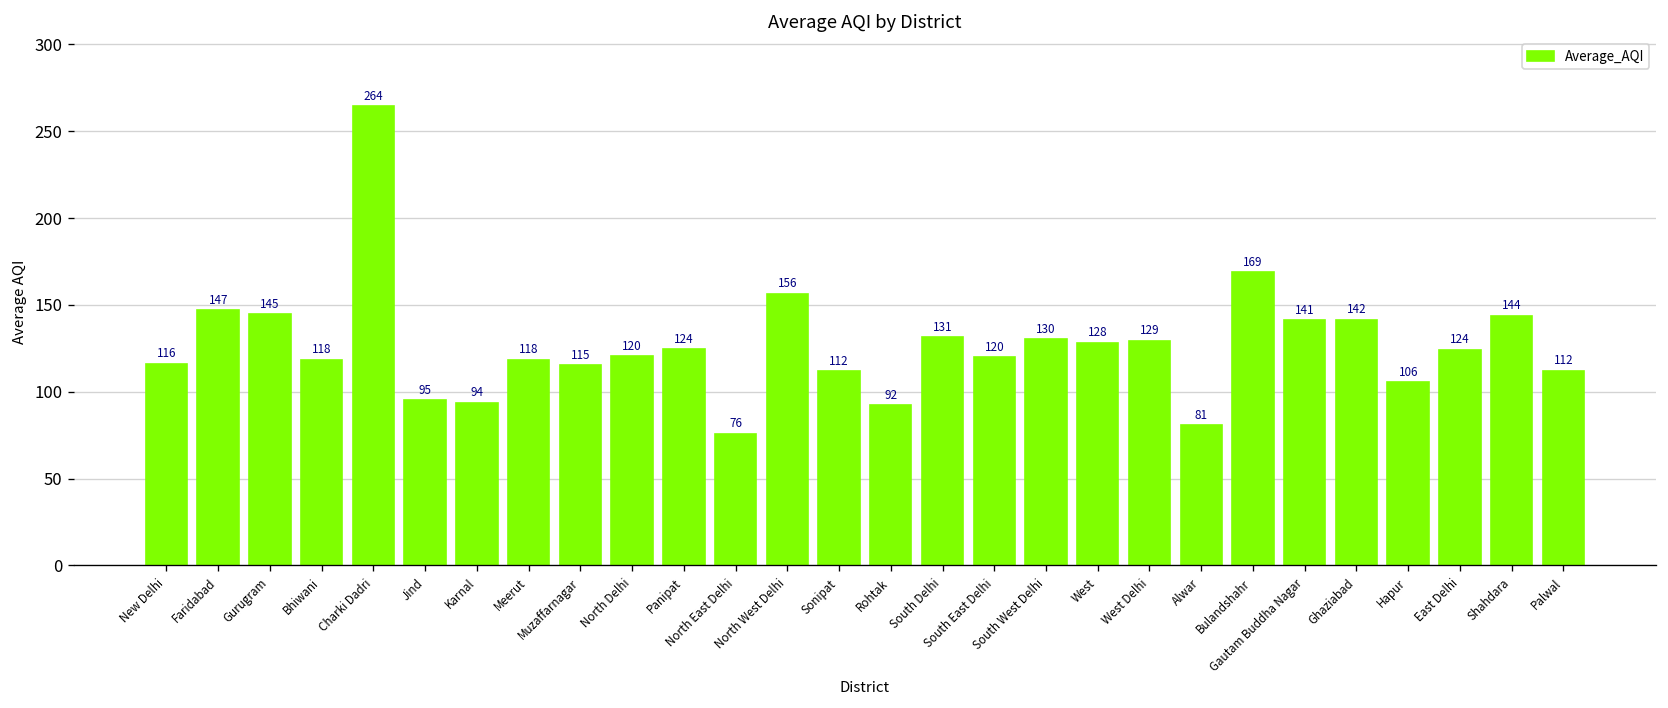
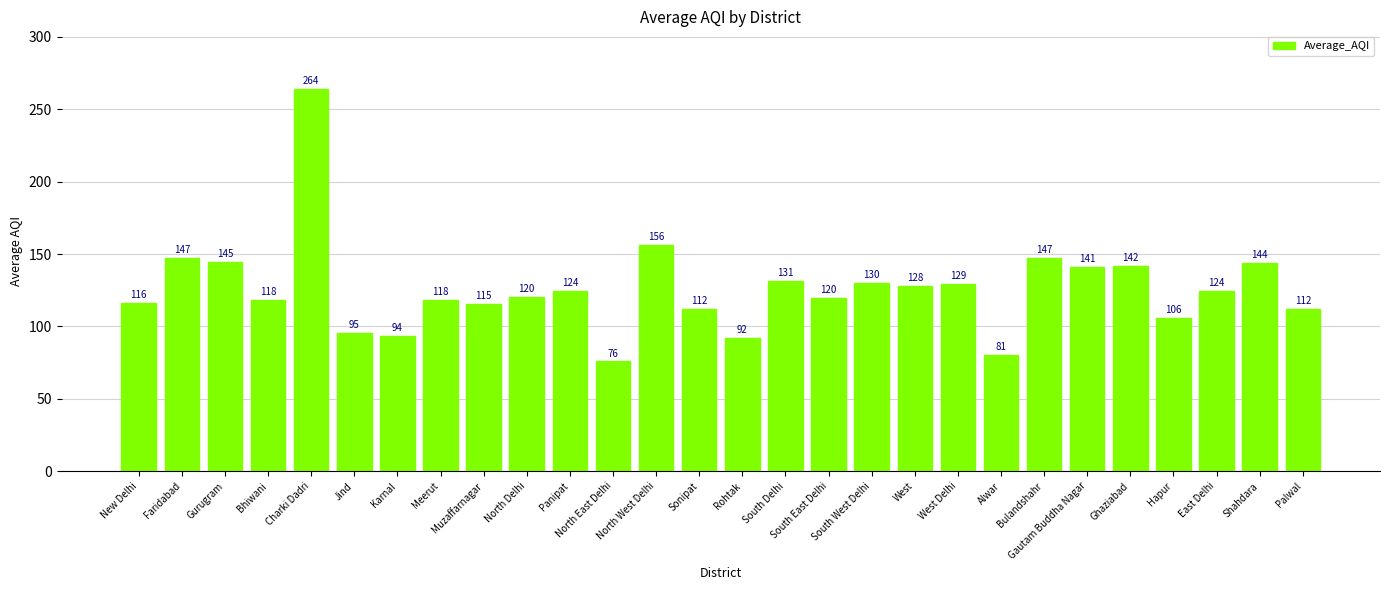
  {
    "New Delhi": 116,
    "Faridabad": 147,
    "Gurugram": 145,
    "Bhiwani": 118,
    "Charki Dadri": 264,
    "Jind": 95,
    "Karnal": 94,
    "Meerut": 118,
    "Muzaffarnagar": 115,
    "North Delhi": 120,
    "Panipat": 124,
    "North East Delhi": 76,
    "North West Delhi": 156,
    "Sonipat": 112,
    "Rohtak": 92,
    "South Delhi": 131,
    "South East Delhi": 120,
    "South West Delhi": 130,
    "West": 128,
    "West Delhi": 129,
    "Alwar": 81,
-   "Bulandshahr": 169,
+   "Bulandshahr": 147,
    "Gautam Buddha Nagar": 141,
    "Ghaziabad": 142,
    "Hapur": 106,
    "East Delhi": 124,
    "Shahdara": 144,
    "Palwal": 112
  }
